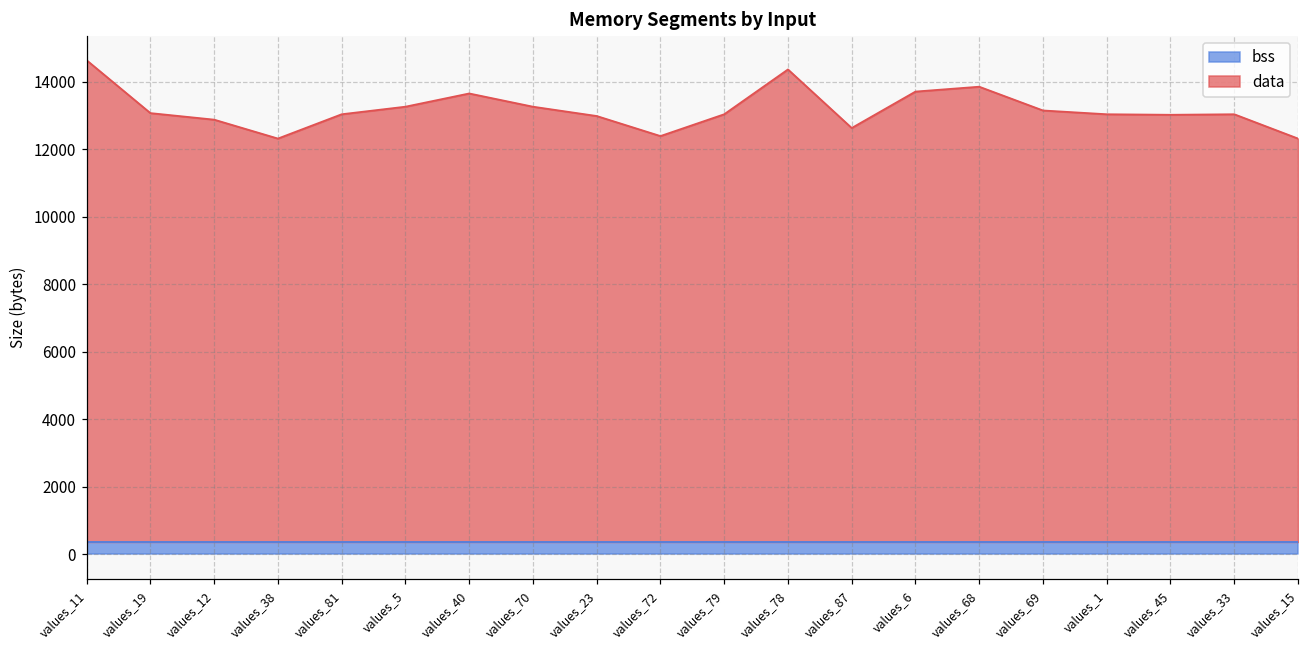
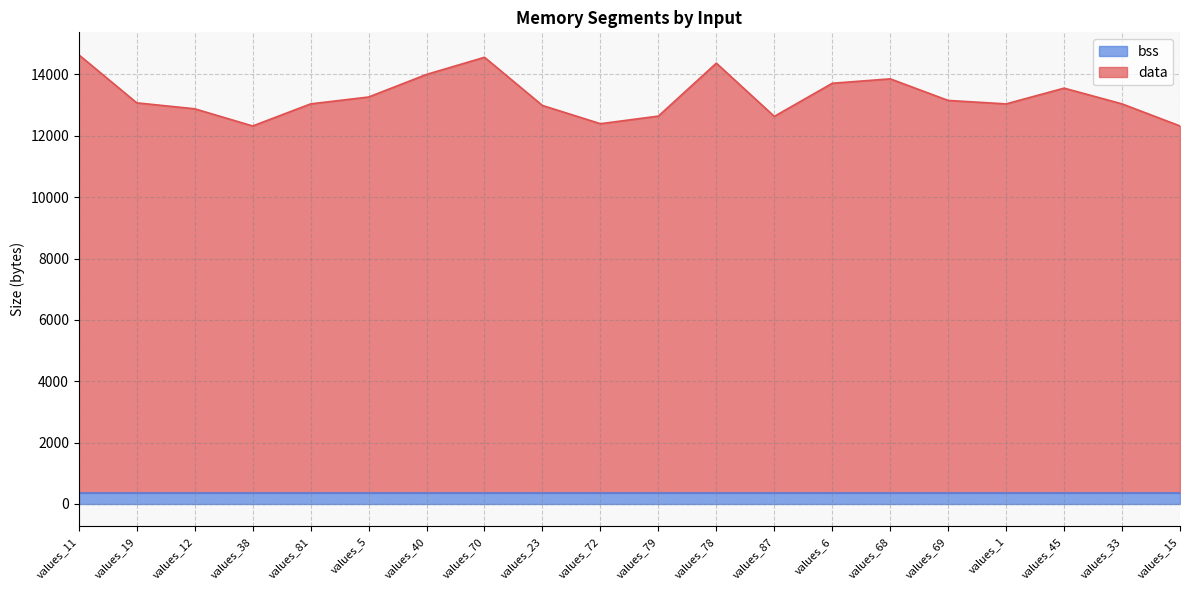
  {
    "bss": {
      "values_11": 400,
      "values_19": 400,
      "values_12": 400,
      "values_38": 400,
      "values_81": 400,
      "values_5": 400,
      "values_40": 400,
      "values_70": 400,
      "values_23": 400,
      "values_72": 400,
      "values_79": 400,
      "values_78": 400,
      "values_87": 400,
      "values_6": 400,
      "values_68": 400,
      "values_69": 400,
      "values_1": 400,
      "values_45": 400,
      "values_33": 400,
      "values_15": 400
    },
    "data": {
      "values_11": 14600,
      "values_19": 13100,
      "values_12": 12900,
      "values_38": 12300,
      "values_81": 13000,
      "values_5": 13300,
-     "values_40": 13700,
-     "values_70": 13300,
+     "values_40": 14000,
+     "values_70": 14600,
      "values_23": 13000,
      "values_72": 12400,
-     "values_79": 13000,
+     "values_79": 12600,
      "values_78": 14400,
      "values_87": 12600,
      "values_6": 13700,
      "values_68": 13900,
      "values_69": 13200,
      "values_1": 13000,
-     "values_45": 13000,
+     "values_45": 13600,
      "values_33": 13000,
      "values_15": 12300
    }
  }
